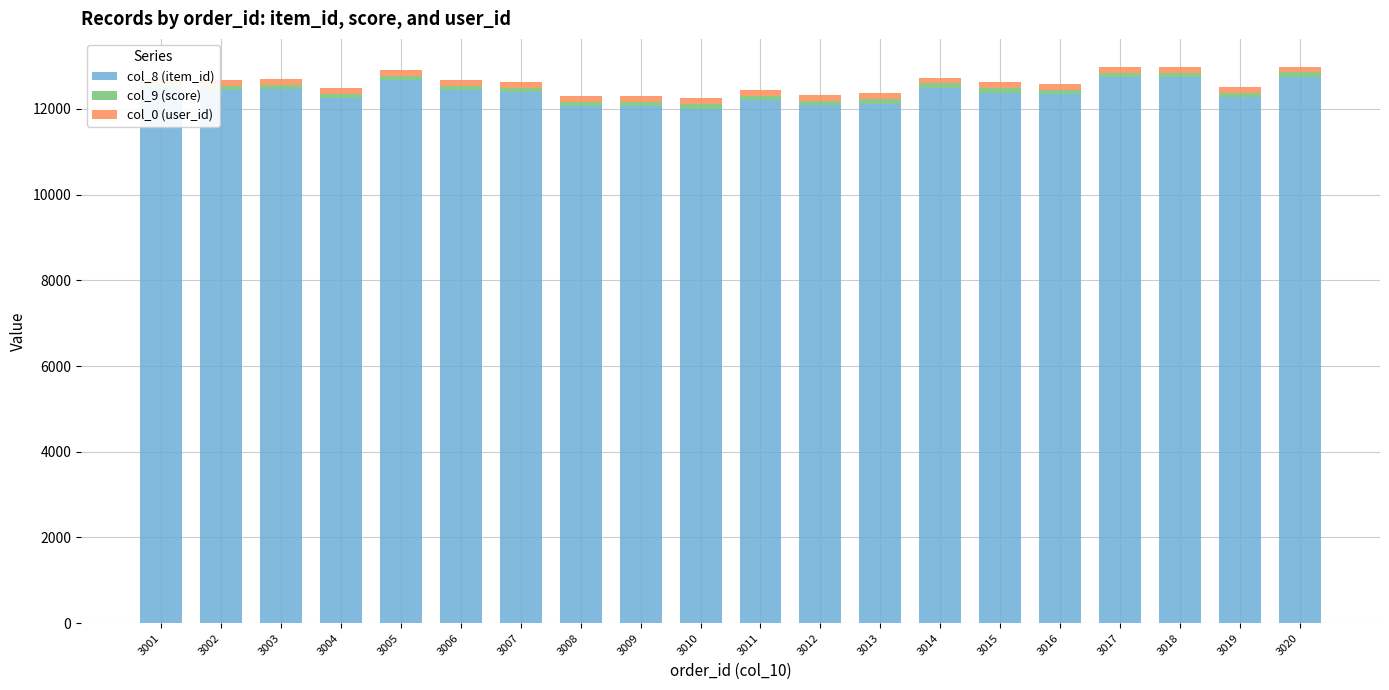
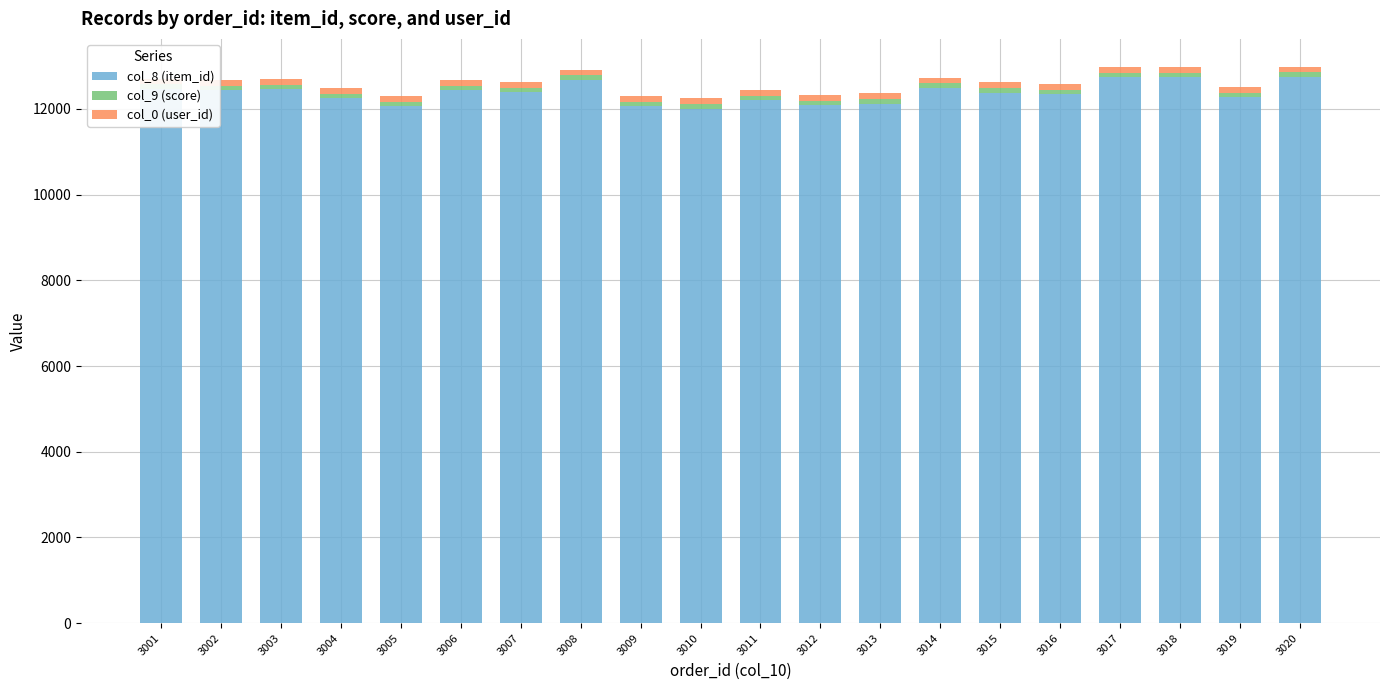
  {
    "col_8 (item_id)": {
      "3002": 12400,
      "3003": 12500,
      "3004": 12200,
-     "3005": 12700,
+     "3005": 12100,
      "3006": 12400,
      "3007": 12400,
-     "3008": 12100,
+     "3008": 12700,
      "3009": 12100,
      "3010": 12000,
      "3011": 12200,
      "3012": 12100,
      "3013": 12100,
      "3014": 12500,
      "3015": 12400,
      "3016": 12300,
      "3017": 12700,
      "3018": 12700,
      "3019": 12300,
      "3020": 12700
    },
    "col_9 (score)": {
      "3002": 100,
      "3003": 100,
      "3004": 100,
      "3005": 100,
      "3006": 100,
      "3007": 100,
      "3008": 100,
      "3009": 100,
      "3010": 100,
      "3011": 100,
      "3012": 100,
      "3013": 100,
      "3014": 100,
      "3015": 100,
      "3016": 100,
      "3017": 100,
      "3018": 100,
      "3019": 100,
      "3020": 100
    },
    "col_0 (user_id)": {
      "3002": 100,
      "3003": 100,
      "3004": 100,
      "3005": 100,
      "3006": 100,
      "3007": 100,
      "3008": 100,
      "3009": 100,
      "3010": 100,
      "3011": 100,
      "3012": 100,
      "3013": 100,
      "3014": 100,
      "3015": 100,
      "3016": 100,
      "3017": 100,
      "3018": 100,
      "3019": 100,
      "3020": 100
    }
  }
